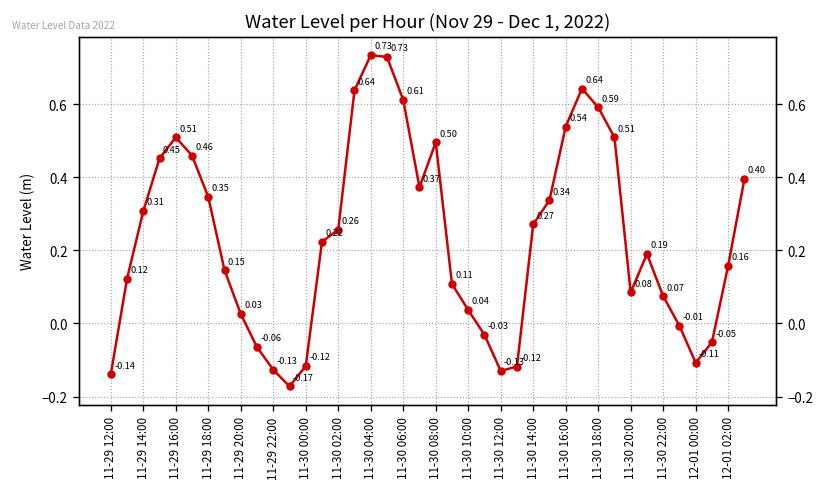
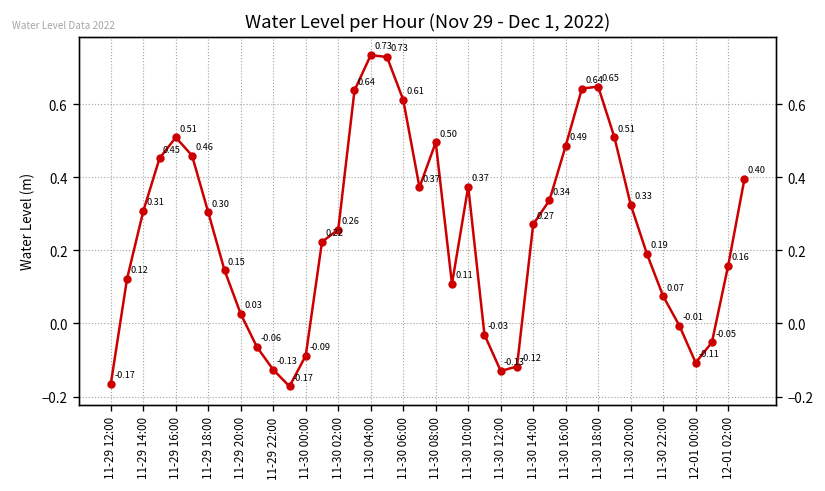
  {
-   "11-29 12:00": -0.14,
+   "11-29 12:00": -0.17,
    "11-29 14:00": 0.31,
    "11-29 16:00": 0.51,
-   "11-29 18:00": 0.35,
+   "11-29 18:00": 0.30,
    "11-29 20:00": 0.03,
    "11-29 22:00": -0.13,
-   "11-30 00:00": -0.12,
+   "11-30 00:00": -0.09,
    "11-30 02:00": 0.26,
    "11-30 04:00": 0.73,
    "11-30 06:00": 0.61,
    "11-30 08:00": 0.50,
-   "11-30 10:00": 0.04,
+   "11-30 10:00": 0.37,
    "11-30 14:00": 0.27,
-   "11-30 16:00": 0.54,
-   "11-30 18:00": 0.59,
-   "11-30 20:00": 0.08,
+   "11-30 16:00": 0.49,
+   "11-30 18:00": 0.65,
+   "11-30 20:00": 0.33,
    "11-30 22:00": 0.07,
    "12-01 00:00": -0.11,
    "12-01 02:00": 0.16
  }
